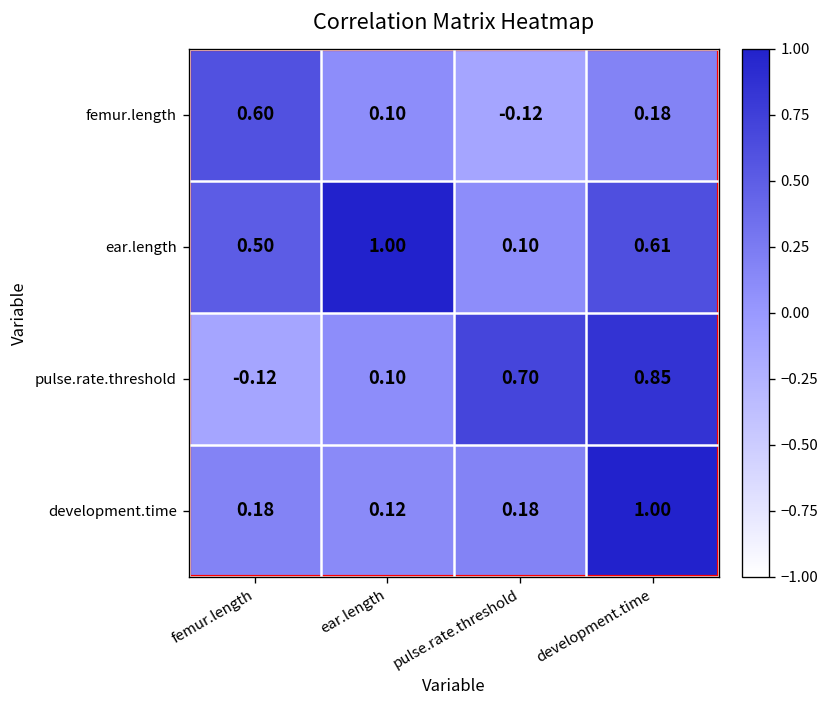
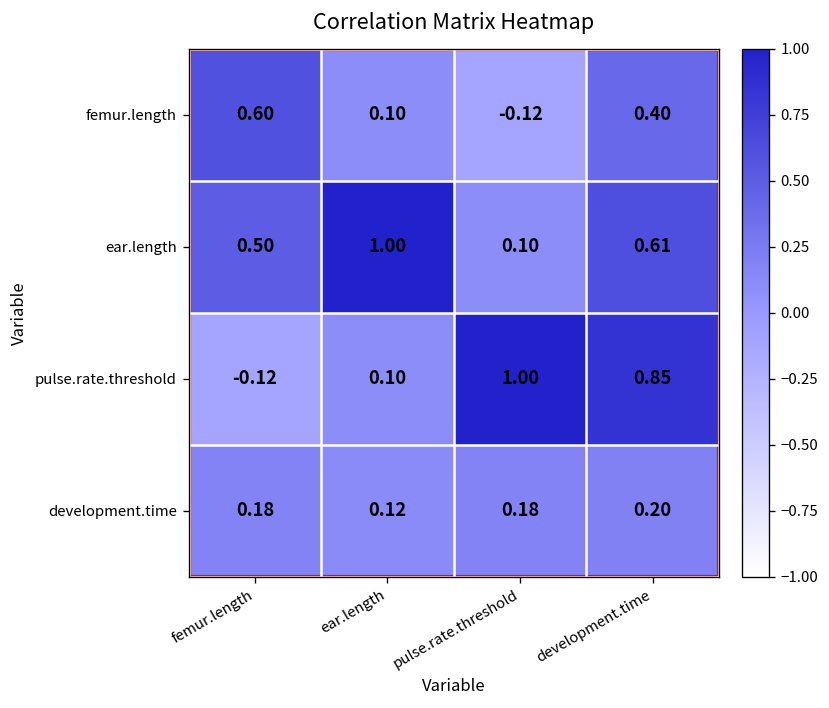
  {
    "femur.length": {
      "femur.length": 0.60,
      "ear.length": 0.10,
      "pulse.rate.threshold": -0.12,
-     "development.time": 0.18
+     "development.time": 0.40
    },
    "ear.length": {
      "femur.length": 0.50,
      "ear.length": 1.00,
      "pulse.rate.threshold": 0.10,
      "development.time": 0.61
    },
    "pulse.rate.threshold": {
      "femur.length": -0.12,
      "ear.length": 0.10,
-     "pulse.rate.threshold": 0.70,
+     "pulse.rate.threshold": 1.00,
      "development.time": 0.85
    },
    "development.time": {
      "femur.length": 0.18,
      "ear.length": 0.12,
      "pulse.rate.threshold": 0.18,
-     "development.time": 1.00
+     "development.time": 0.20
    }
  }
